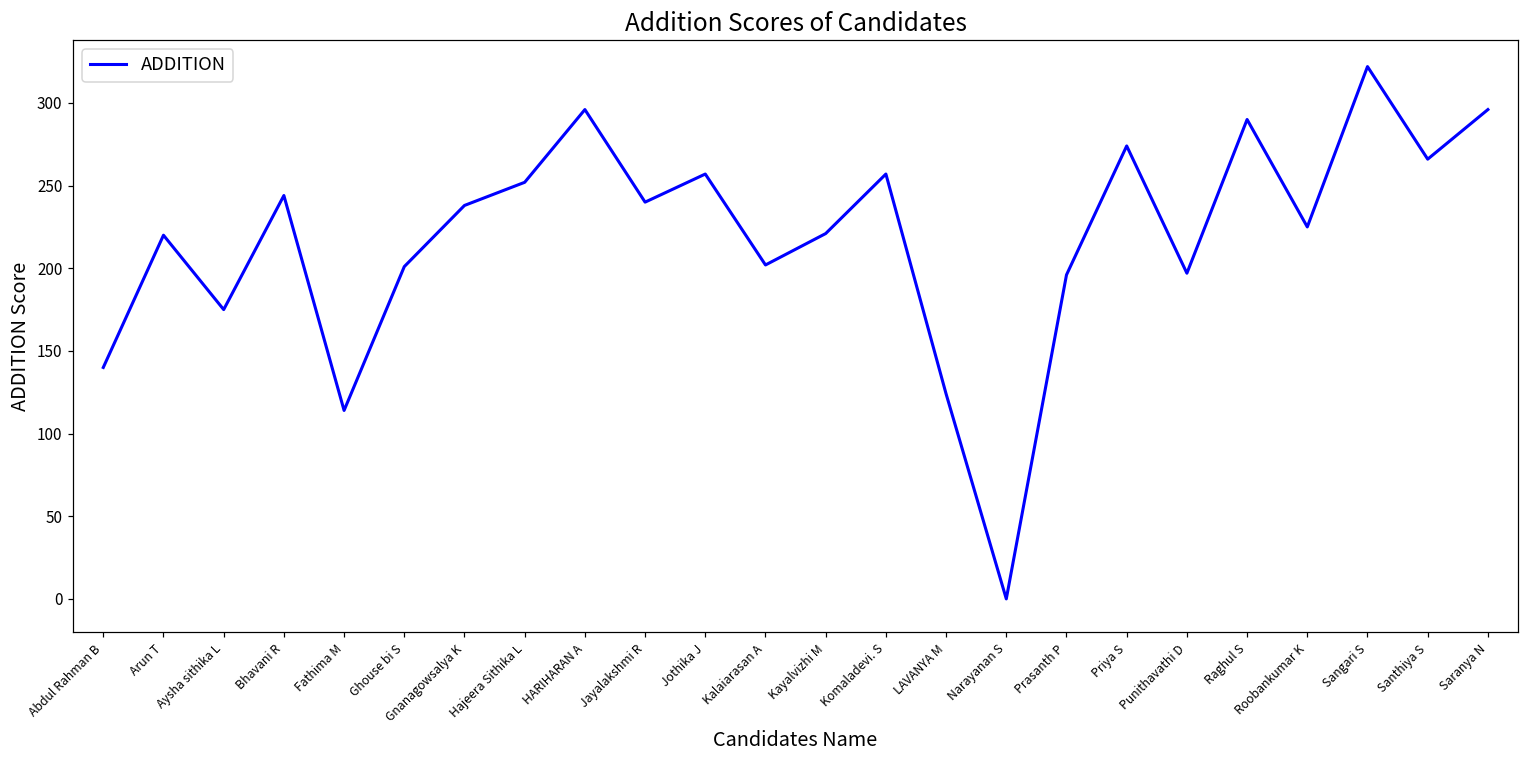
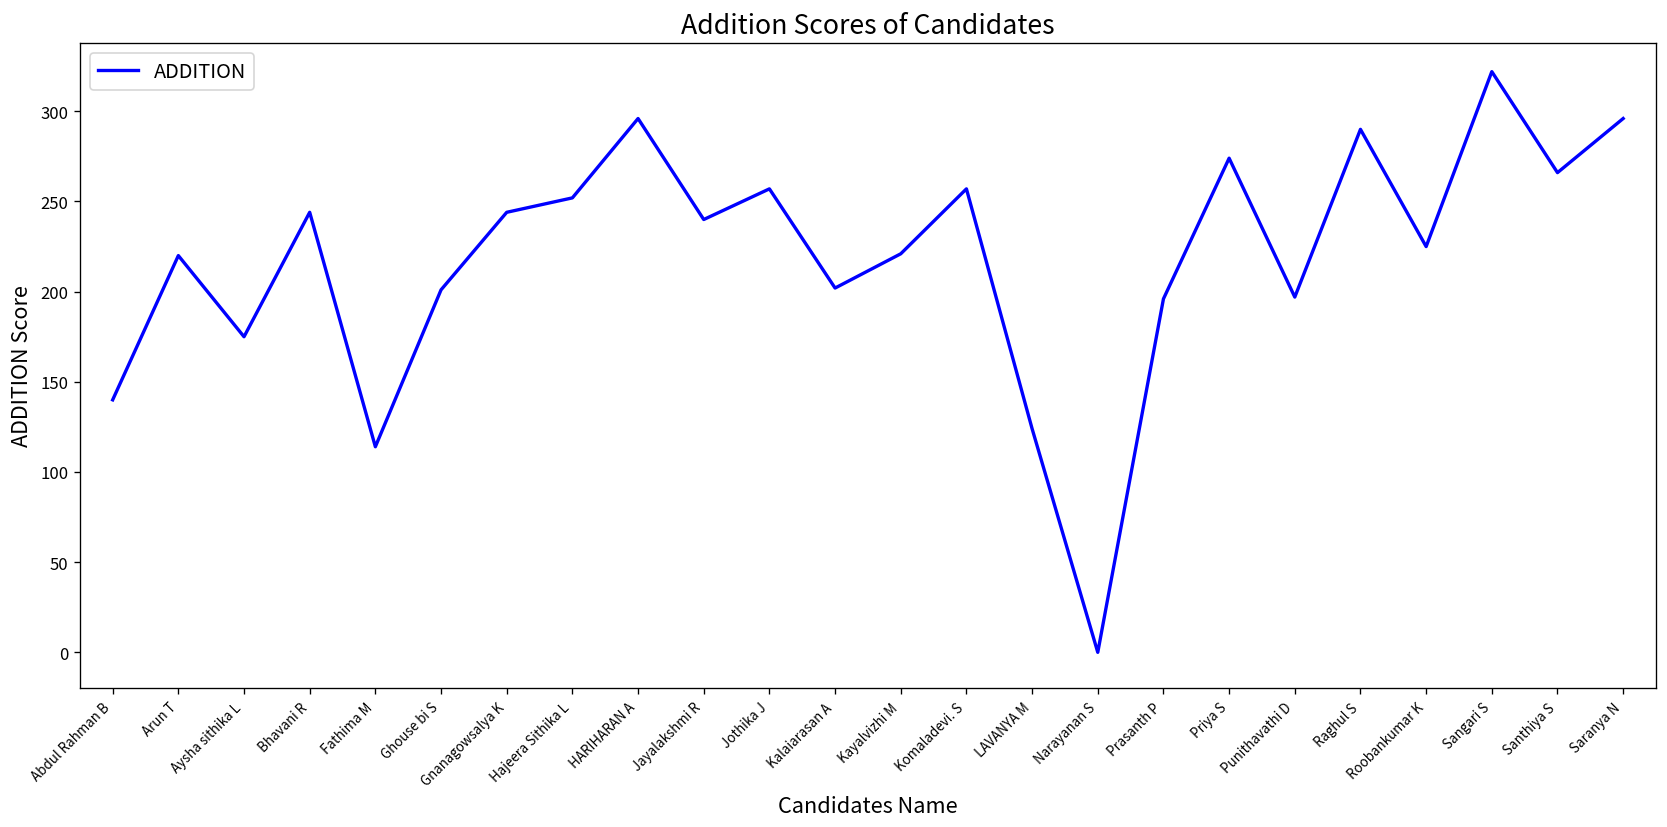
  {
    "Abdul Rahman B": 140,
    "Arun T": 220,
    "Aysha sithika L": 175,
    "Bhavani R": 244,
    "Fathima M": 114,
    "Ghouse bi S": 201,
-   "Gnanagowsalya K": 238,
+   "Gnanagowsalya K": 244,
    "Hajeera Sithika L": 252,
    "HARIHARAN A": 296,
    "Jayalakshmi R": 240,
    "Jothika J": 257,
    "Kalaiarasan A": 202,
    "Kayalvizhi M": 221,
    "Komaladevi. S": 257,
    "LAVANYA M": 124,
    "Narayanan S": 0,
    "Prasanth P": 196,
    "Priya S": 274,
    "Punithavathi D": 197,
    "Raghul S": 290,
    "Roobankumar K": 225,
    "Sangari S": 322,
    "Santhiya S": 266,
    "Saranya N": 296
  }
